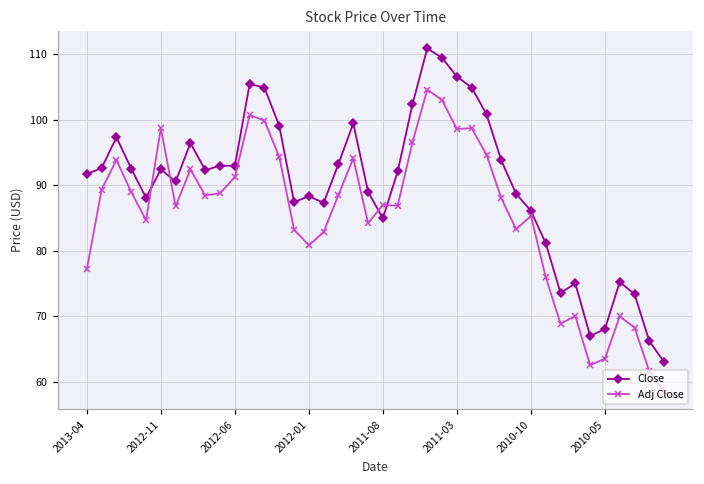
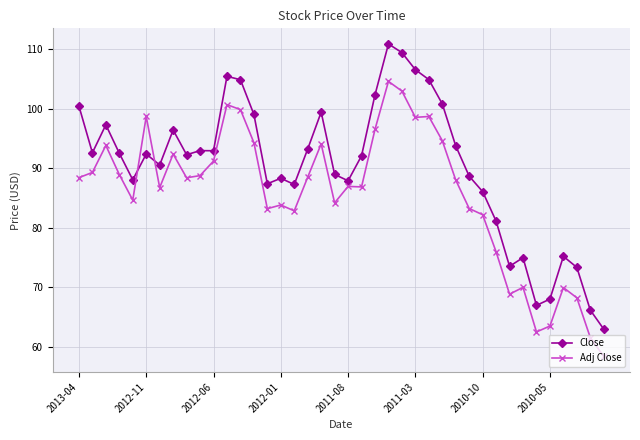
  {
    "Close": {
-     "2013-04": 92,
+     "2013-04": 100,
      "2012-11": 92,
      "2012-06": 93,
      "2012-01": 88,
-     "2011-08": 85,
+     "2011-08": 88,
      "2011-03": 107,
      "2010-10": 86,
      "2010-05": 68
    },
    "Adj Close": {
-     "2013-04": 77,
+     "2013-04": 88,
      "2012-11": 99,
      "2012-06": 91,
-     "2012-01": 81,
+     "2012-01": 84,
      "2011-08": 87,
      "2011-03": 99,
-     "2010-10": 85,
+     "2010-10": 82,
      "2010-05": 64
    }
  }
